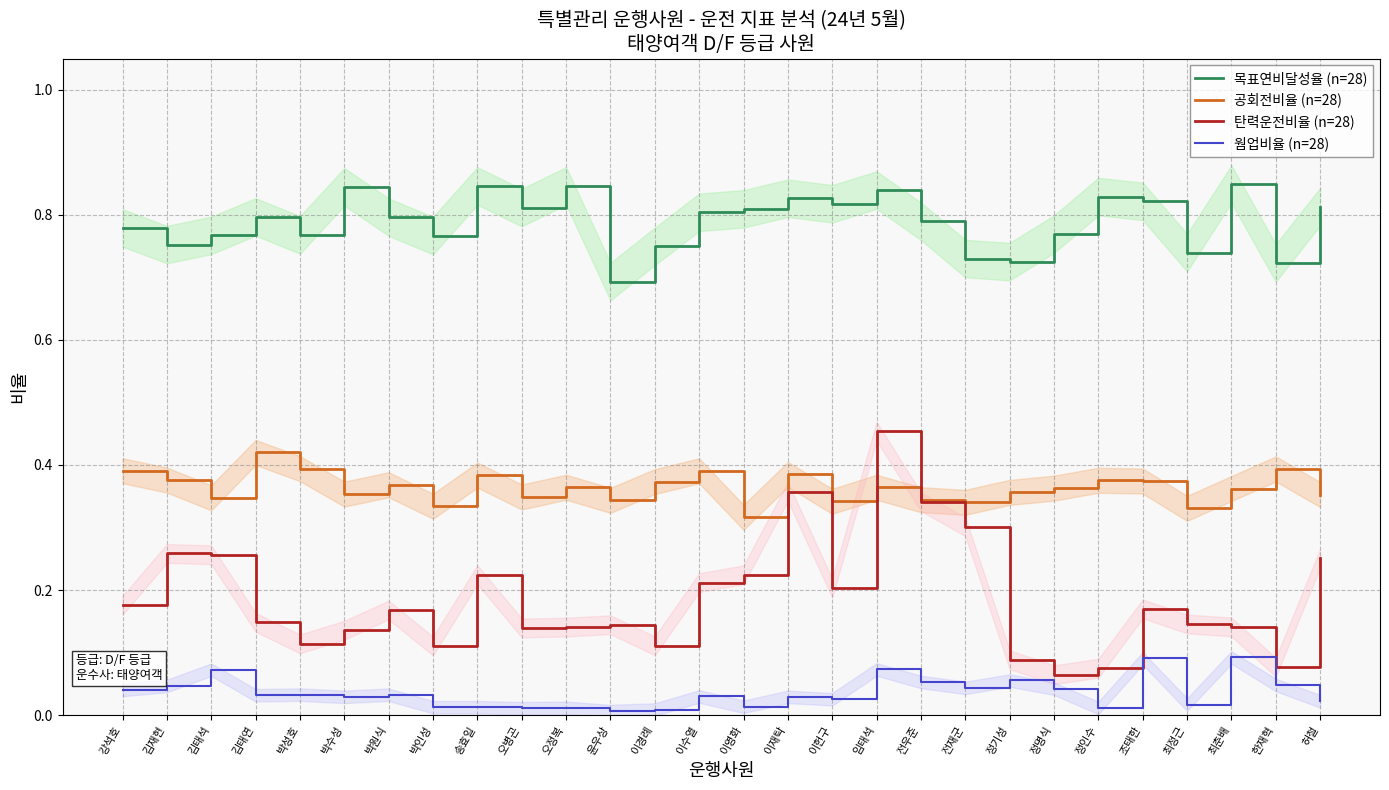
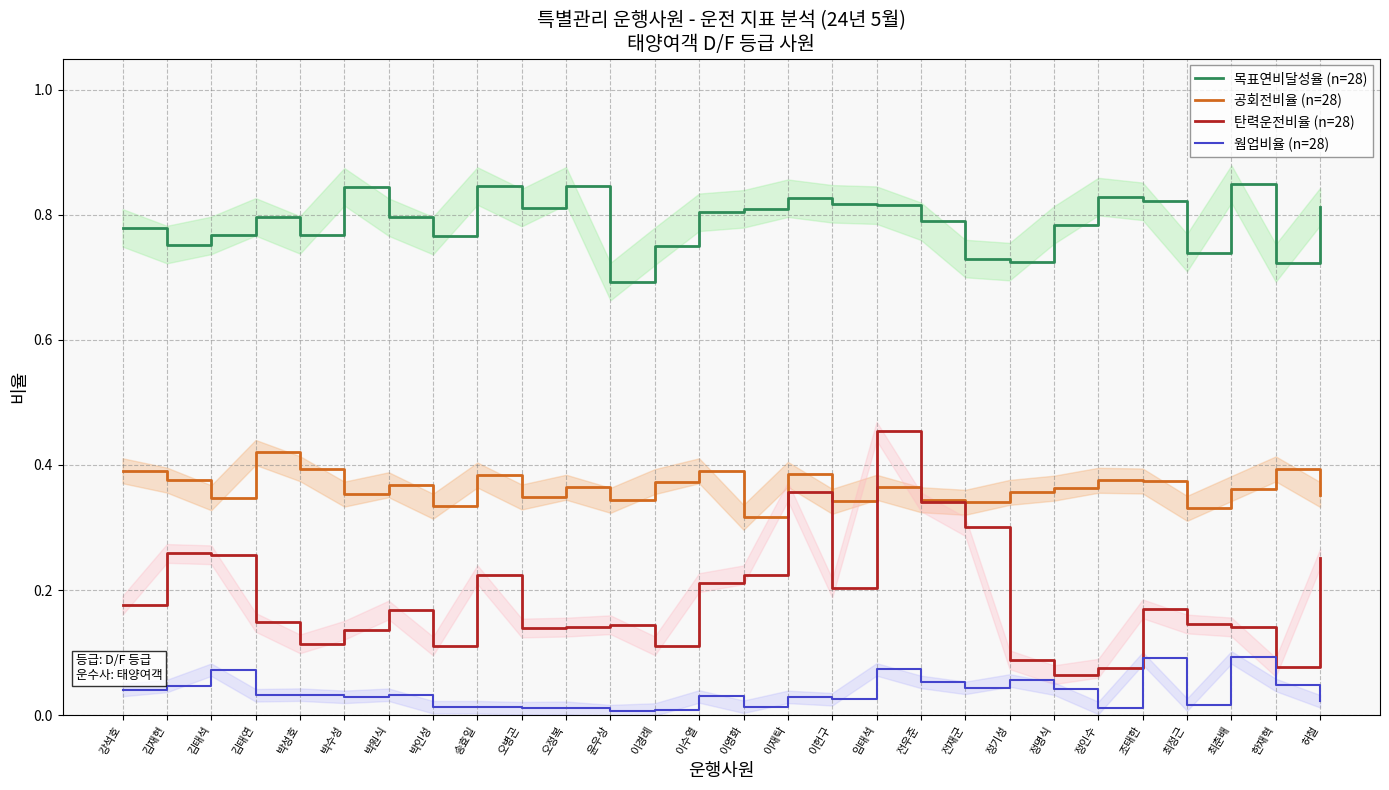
  {
    "목표연비달성율 (n=28)": {
      "강석호": 0.78,
      "김재현": 0.75,
      "김태석": 0.77,
      "김태연": 0.80,
      "박성호": 0.77,
      "박수성": 0.84,
      "박원식": 0.80,
      "박인성": 0.77,
      "송효일": 0.85,
      "오병곤": 0.81,
      "오정복": 0.85,
      "윤우상": 0.69,
      "이경례": 0.75,
      "이수열": 0.80,
      "이영화": 0.81,
      "이재탁": 0.83,
      "이헌구": 0.82,
-     "임태석": 0.84,
+     "임태석": 0.82,
      "전우준": 0.79,
      "전재군": 0.73,
      "정기성": 0.73,
-     "정명식": 0.77,
+     "정명식": 0.78,
      "정인수": 0.83,
      "조태한": 0.82,
      "최정근": 0.74,
      "최춘배": 0.85,
      "한재혁": 0.72,
      "허철": 0.81
    },
    "공회전비율 (n=28)": {
      "강석호": 0.39,
      "김재현": 0.38,
      "김태석": 0.35,
      "김태연": 0.42,
      "박성호": 0.39,
      "박수성": 0.35,
      "박원식": 0.37,
      "박인성": 0.33,
      "송효일": 0.38,
      "오병곤": 0.35,
      "오정복": 0.36,
      "윤우상": 0.34,
      "이경례": 0.37,
      "이수열": 0.39,
      "이영화": 0.32,
      "이재탁": 0.38,
      "이헌구": 0.34,
      "임태석": 0.36,
      "전재군": 0.34,
      "정기성": 0.36,
      "정명식": 0.36,
      "정인수": 0.38,
      "조태한": 0.37,
      "최정근": 0.33,
      "최춘배": 0.36,
      "한재혁": 0.39,
      "허철": 0.35
    },
    "탄력운전비율 (n=28)": {
      "강석호": 0.18,
      "김재현": 0.26,
      "김태석": 0.26,
      "김태연": 0.15,
      "박성호": 0.11,
      "박수성": 0.14,
      "박원식": 0.17,
      "박인성": 0.11,
      "송효일": 0.22,
      "오병곤": 0.14,
      "오정복": 0.14,
      "윤우상": 0.14,
      "이경례": 0.11,
      "이수열": 0.21,
      "이영화": 0.22,
      "이재탁": 0.36,
      "이헌구": 0.20,
      "임태석": 0.45,
      "전재군": 0.30,
      "정기성": 0.09,
      "정명식": 0.06,
      "정인수": 0.07,
      "조태한": 0.17,
      "최정근": 0.15,
      "최춘배": 0.14,
      "한재혁": 0.08,
      "허철": 0.25
    },
    "웜업비율 (n=28)": {
      "강석호": 0.04,
      "김재현": 0.05,
      "김태석": 0.07,
      "김태연": 0.03,
      "박성호": 0.03,
      "박수성": 0.03,
      "박원식": 0.03,
      "박인성": 0.01,
      "송효일": 0.01,
      "오병곤": 0.01,
      "오정복": 0.01,
      "윤우상": 0.01,
      "이경례": 0.01,
      "이수열": 0.03,
      "이영화": 0.01,
      "이재탁": 0.03,
      "이헌구": 0.03,
      "임태석": 0.07,
      "전우준": 0.05,
      "전재군": 0.04,
      "정기성": 0.06,
      "정명식": 0.04,
      "정인수": 0.01,
      "조태한": 0.09,
      "최정근": 0.02,
      "최춘배": 0.09,
      "한재혁": 0.05,
      "허철": 0.02
    }
  }
